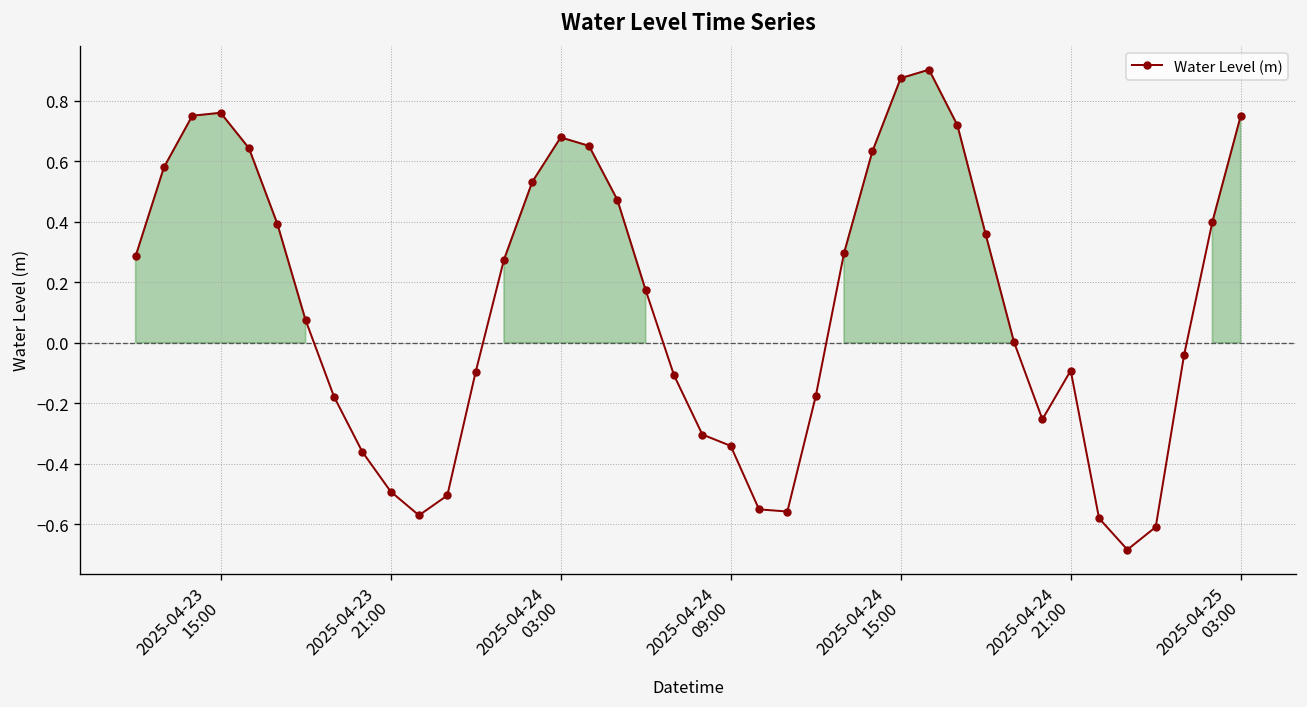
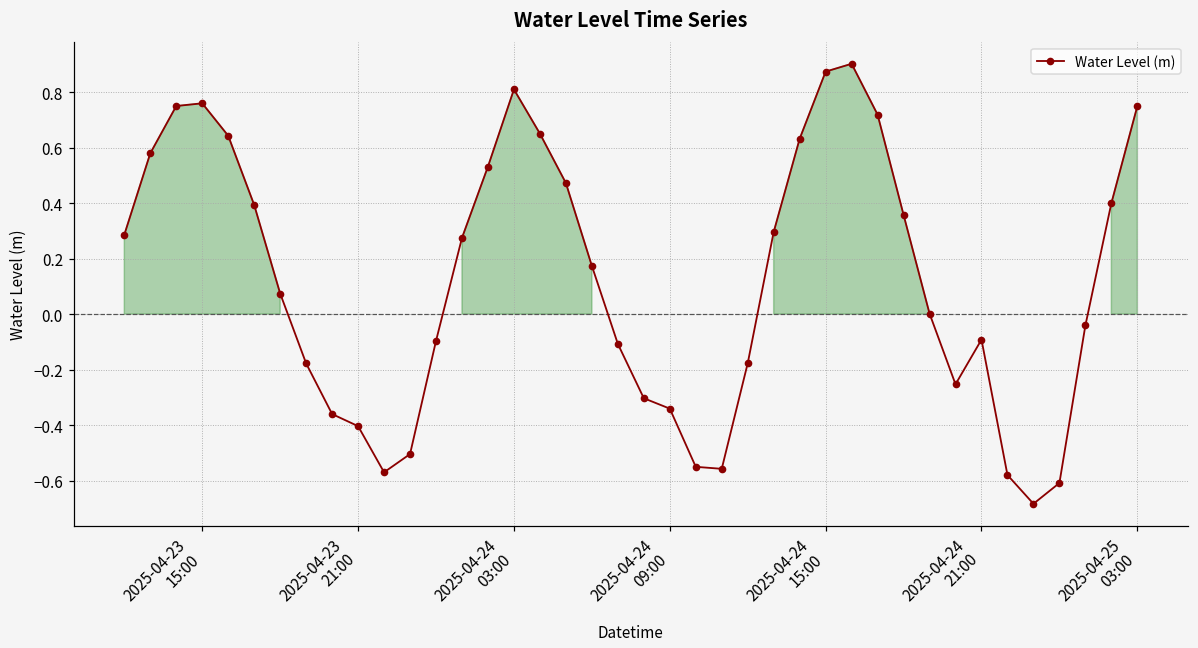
  {
    "2025-04-23 15:00": 0.76,
-   "2025-04-23 21:00": -0.49,
-   "2025-04-24 03:00": 0.68,
+   "2025-04-23 21:00": -0.40,
+   "2025-04-24 03:00": 0.81,
    "2025-04-24 09:00": -0.34,
    "2025-04-24 15:00": 0.87,
    "2025-04-24 21:00": -0.09,
    "2025-04-25 03:00": 0.75
  }
